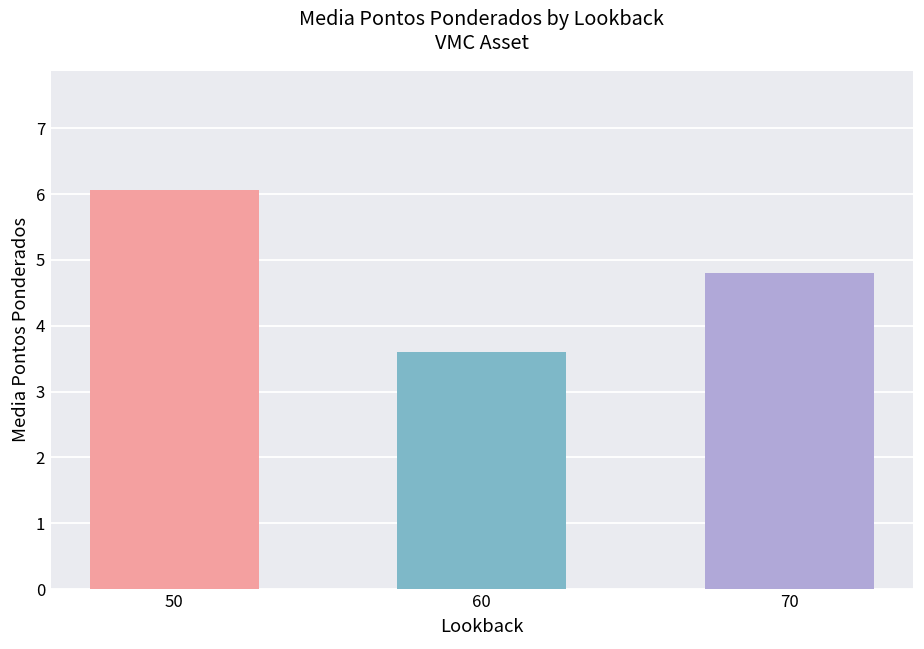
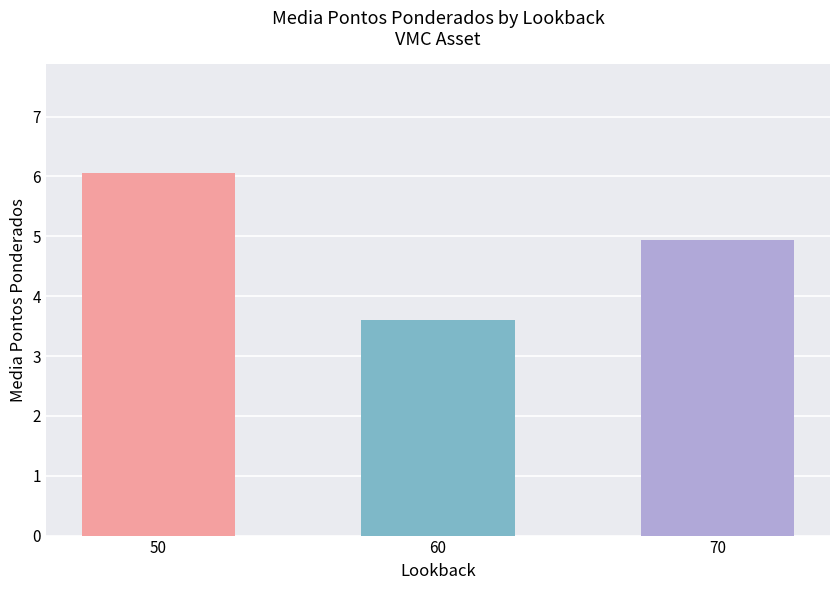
  {
    "50": 6.1,
    "60": 3.6,
-   "70": 4.8
+   "70": 4.9
  }
